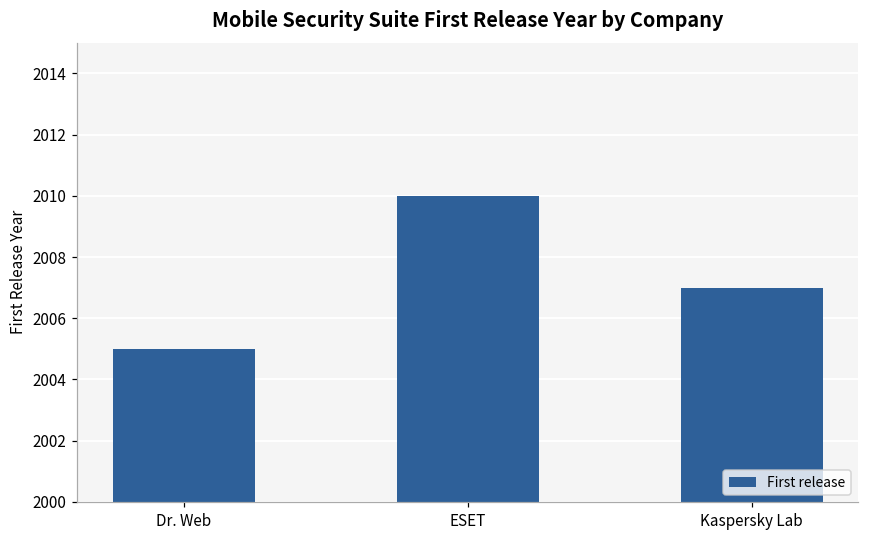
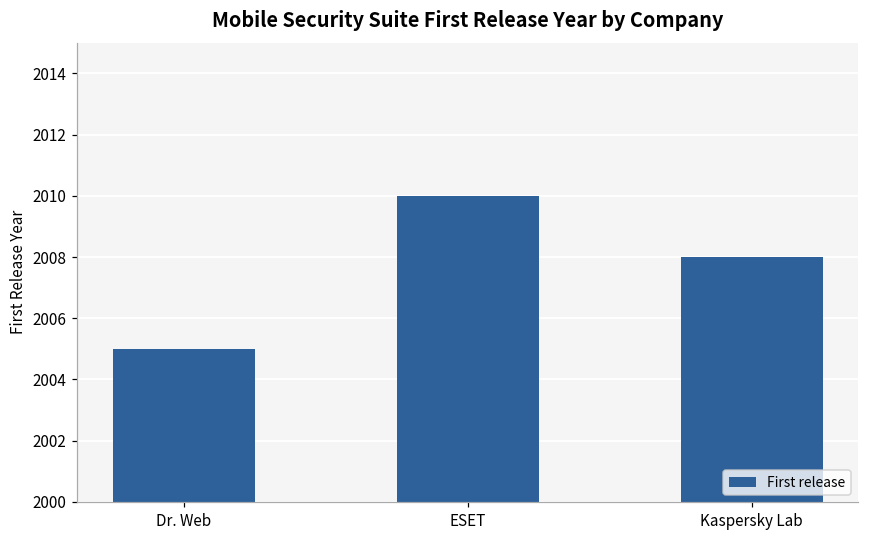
  {
    "Dr. Web": 2005,
    "ESET": 2010,
-   "Kaspersky Lab": 2007
+   "Kaspersky Lab": 2008
  }
